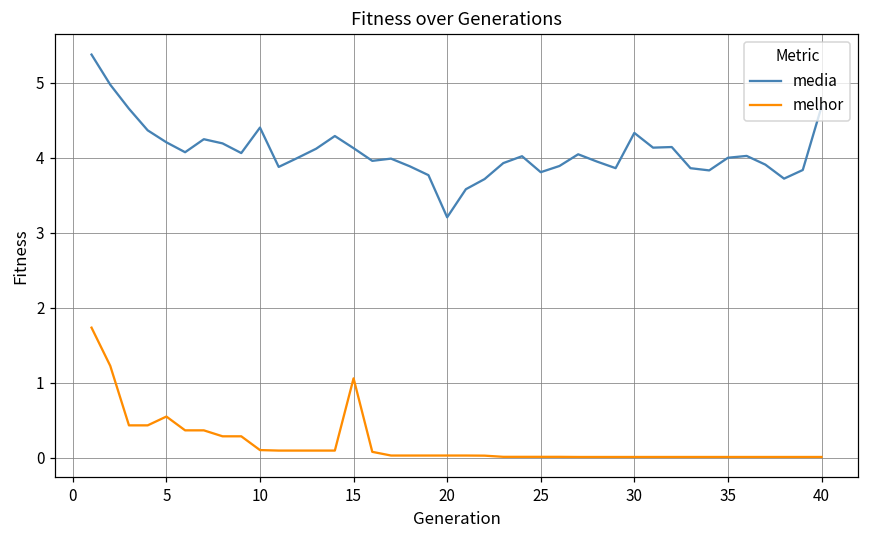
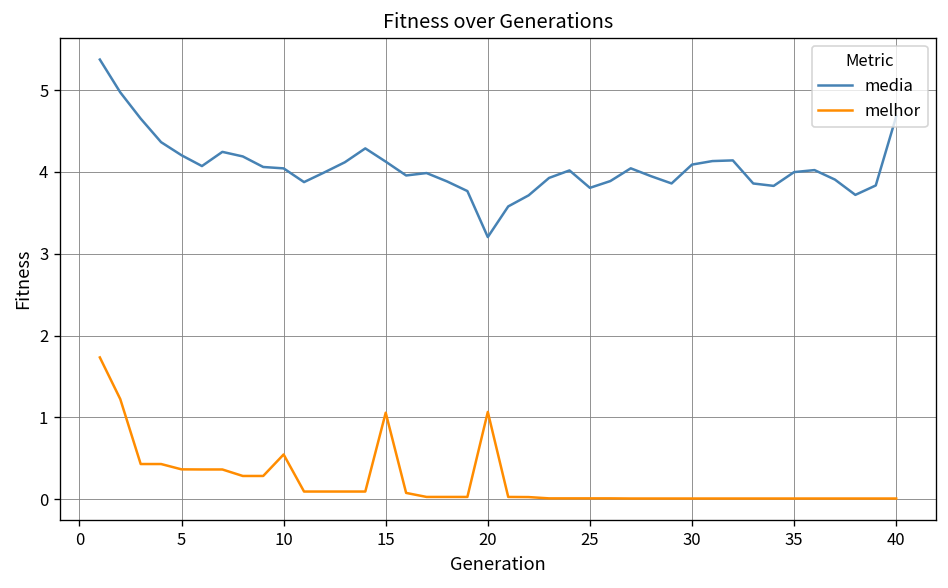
  {
    "media": {
      "5": 4.2,
-     "10": 4.4,
+     "10": 4.0,
      "15": 4.1,
      "20": 3.2,
      "25": 3.8,
-     "30": 4.3,
+     "30": 4.1,
      "35": 4.0
    },
    "melhor": {
-     "5": 0.5,
-     "10": 0.1,
+     "5": 0.4,
+     "10": 0.5,
      "15": 1.1,
-     "20": 0.0,
+     "20": 1.1,
      "25": 0.0,
      "30": 0.0,
      "35": 0.0,
      "40": 0.0
    }
  }
